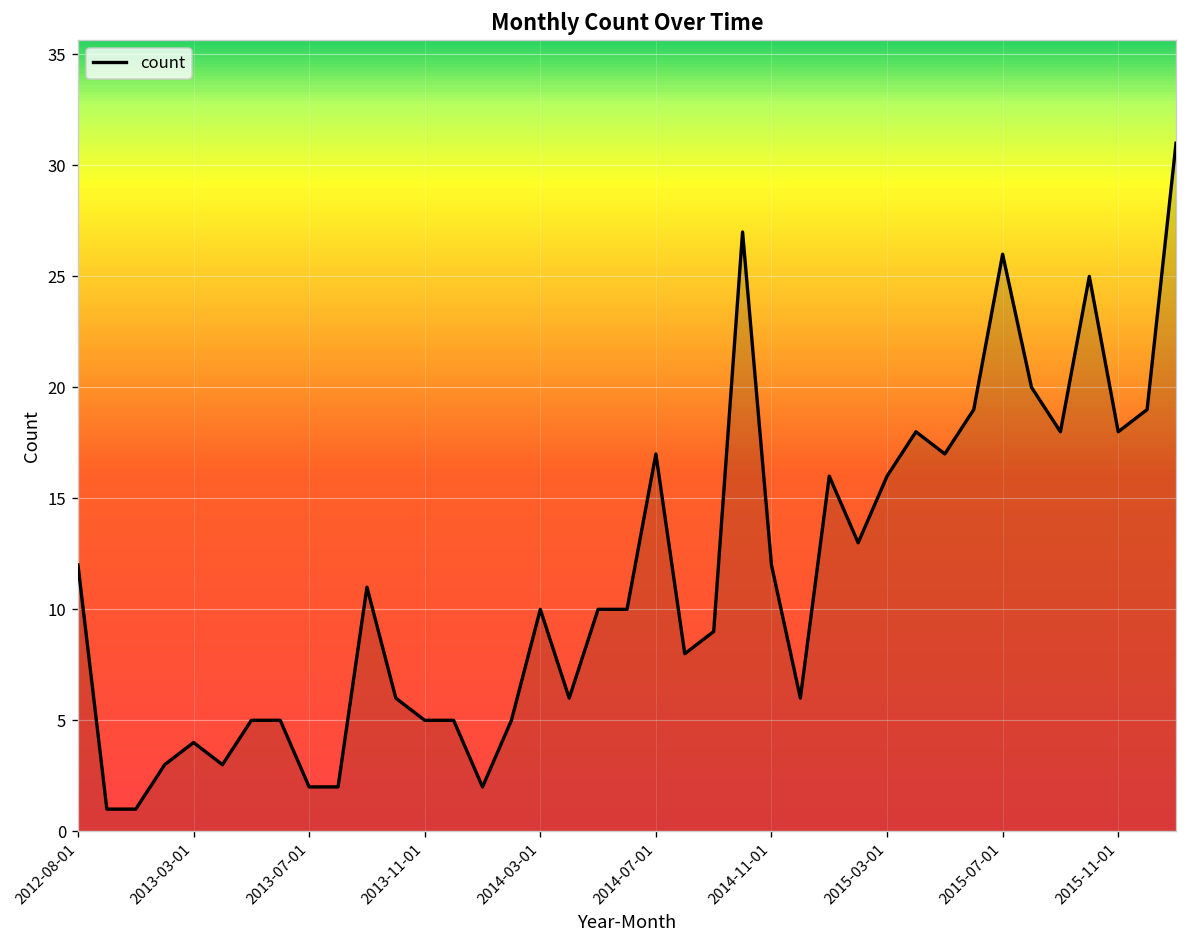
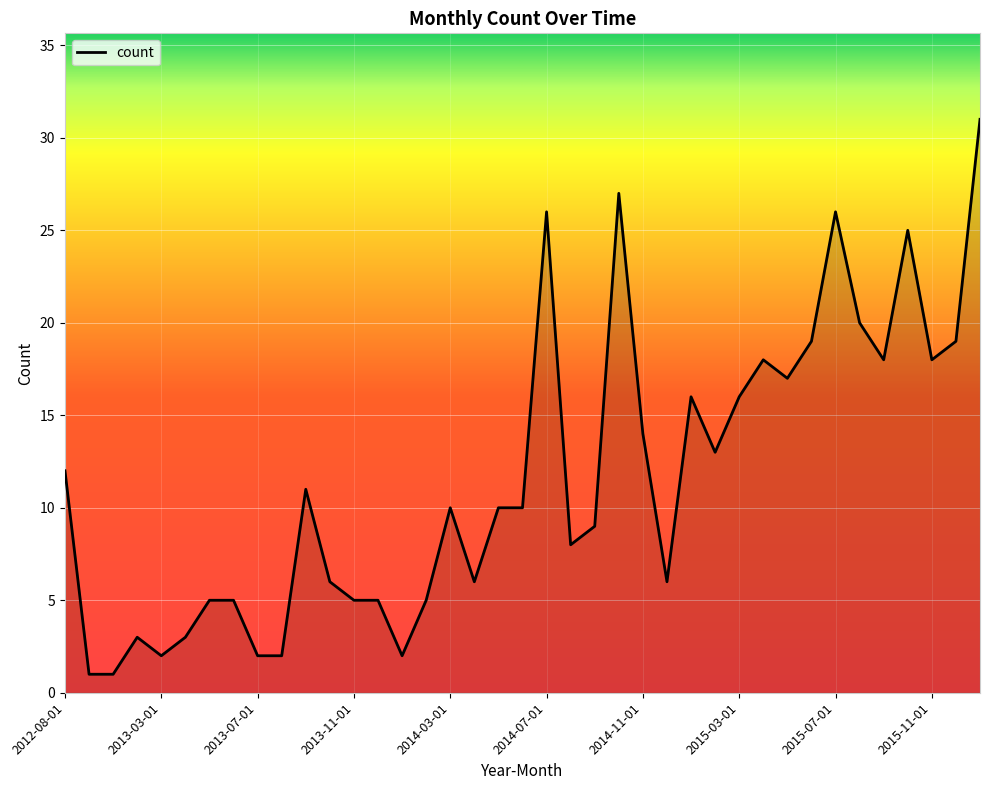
  {
    "2012-08-01": 12,
-   "2013-03-01": 4,
+   "2013-03-01": 2,
    "2013-07-01": 2,
    "2013-11-01": 5,
    "2014-03-01": 10,
-   "2014-07-01": 17,
-   "2014-11-01": 12,
+   "2014-07-01": 26,
+   "2014-11-01": 14,
    "2015-03-01": 16,
    "2015-07-01": 26,
    "2015-11-01": 18
  }
